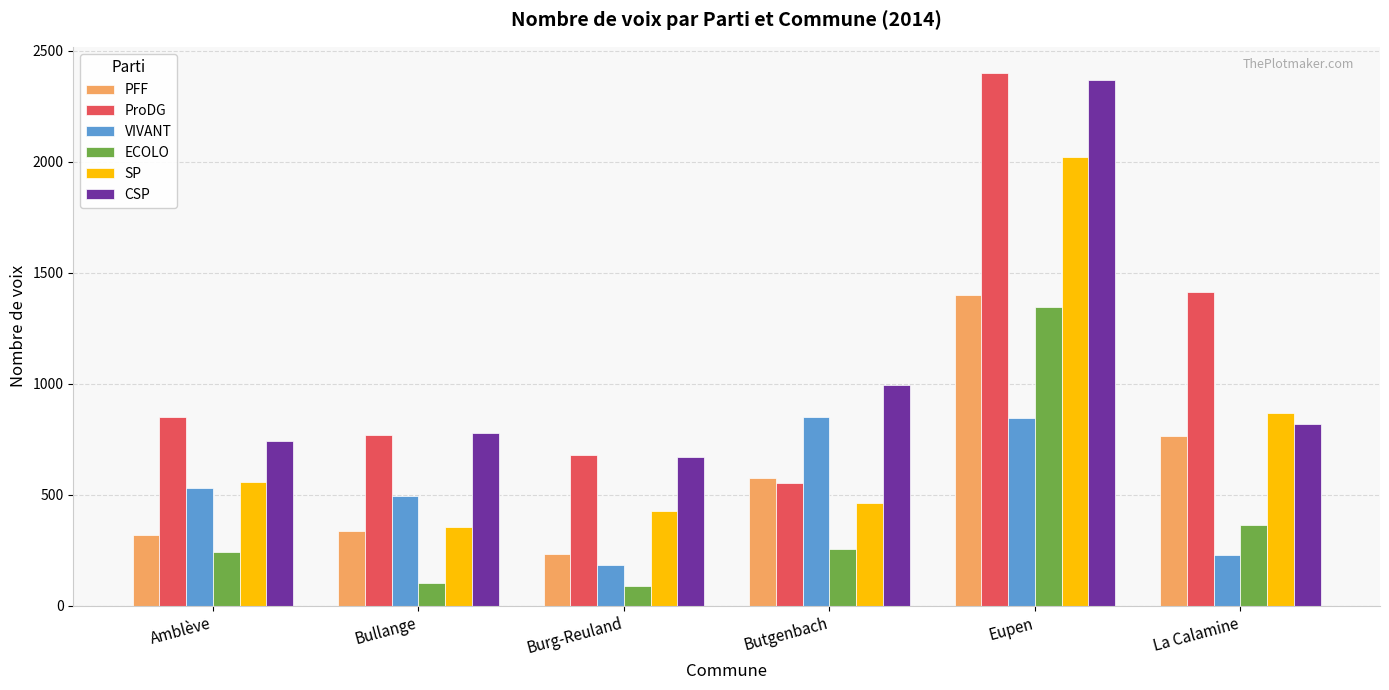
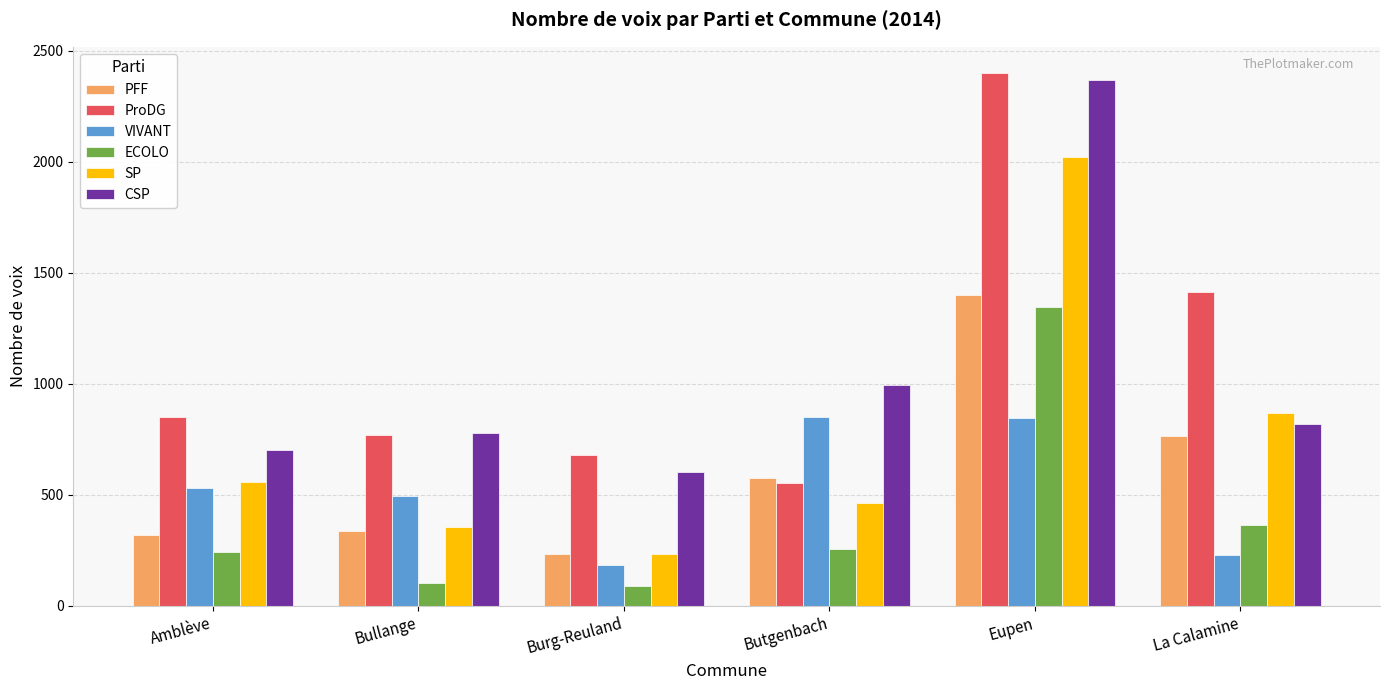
  {
    "PFF": {
      "Amblève": 320,
      "Bullange": 340,
      "Burg-Reuland": 230,
      "Butgenbach": 580,
      "Eupen": 1400,
      "La Calamine": 770
    },
    "ProDG": {
      "Amblève": 850,
      "Bullange": 770,
      "Burg-Reuland": 680,
      "Butgenbach": 550,
      "Eupen": 2400,
      "La Calamine": 1410
    },
    "VIVANT": {
      "Amblève": 530,
      "Bullange": 490,
      "Burg-Reuland": 180,
      "Butgenbach": 850,
      "Eupen": 840,
      "La Calamine": 230
    },
    "ECOLO": {
      "Amblève": 240,
      "Bullange": 100,
      "Burg-Reuland": 90,
      "Butgenbach": 260,
      "Eupen": 1350,
      "La Calamine": 360
    },
    "SP": {
      "Amblève": 560,
      "Bullange": 360,
-     "Burg-Reuland": 430,
+     "Burg-Reuland": 230,
      "Butgenbach": 470,
      "Eupen": 2020,
      "La Calamine": 870
    },
    "CSP": {
-     "Amblève": 740,
+     "Amblève": 700,
      "Bullange": 780,
-     "Burg-Reuland": 670,
+     "Burg-Reuland": 610,
      "Butgenbach": 1000,
      "Eupen": 2370,
      "La Calamine": 820
    }
  }
